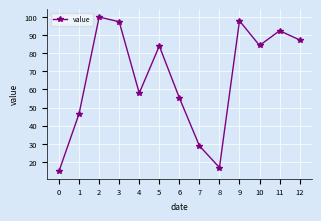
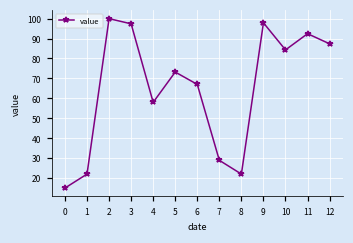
  {
    "0": 15,
-   "1": 47,
+   "1": 22,
    "2": 100,
    "3": 97,
    "4": 58,
-   "5": 84,
-   "6": 55,
+   "5": 73,
+   "6": 67,
    "7": 29,
-   "8": 17,
+   "8": 22,
    "9": 98,
    "10": 84,
    "11": 92,
    "12": 87
  }
